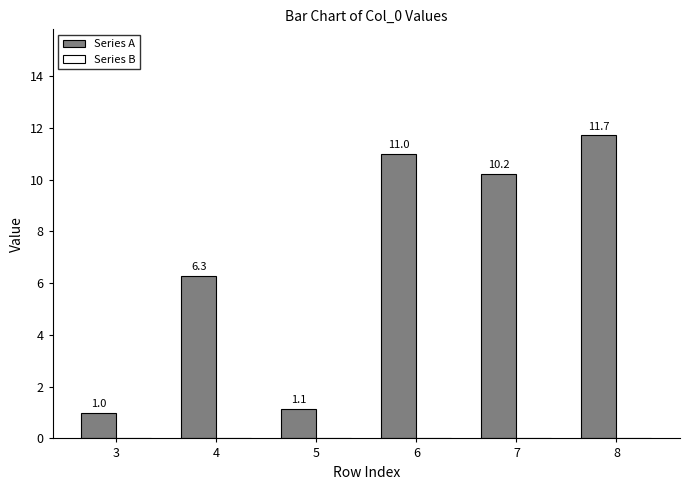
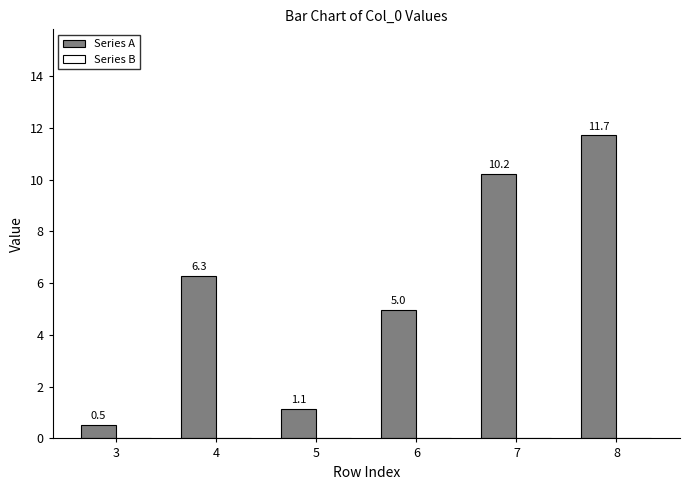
  {
    "Series A": {
-     "3": 1.0,
+     "3": 0.5,
      "4": 6.3,
      "5": 1.1,
-     "6": 11.0,
+     "6": 5.0,
      "7": 10.2,
      "8": 11.7
    },
    "Series B": {
      "3": 0.0,
      "4": 0.0,
      "5": 0.0,
      "6": 0.0,
      "7": 0.0,
      "8": 0.0
    }
  }
